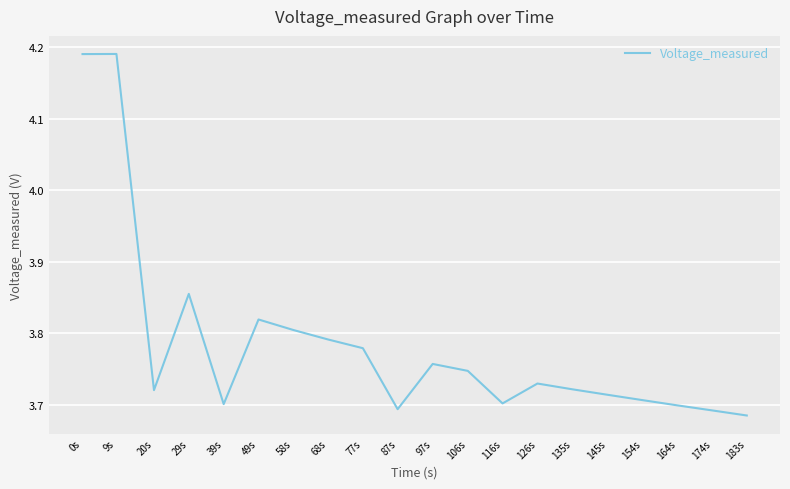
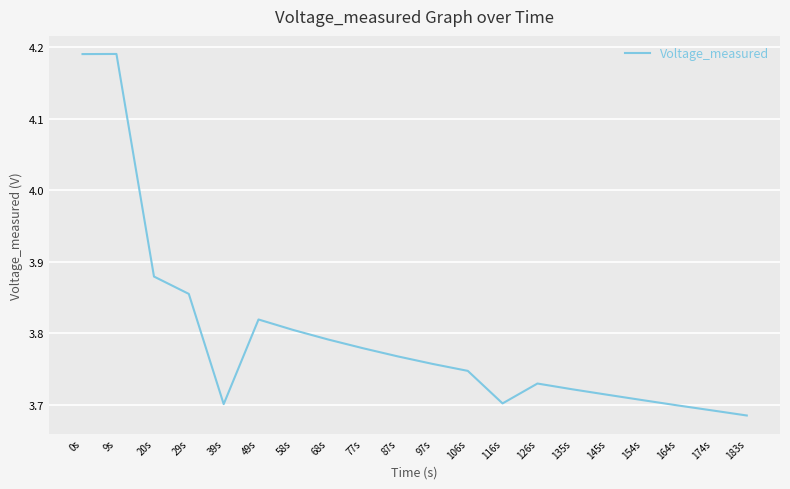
  {
    "0s": 4.19,
    "9s": 4.19,
-   "20s": 3.72,
+   "20s": 3.88,
    "29s": 3.86,
    "39s": 3.70,
    "49s": 3.82,
    "58s": 3.80,
    "68s": 3.79,
    "77s": 3.78,
-   "87s": 3.69,
+   "87s": 3.77,
    "97s": 3.76,
    "106s": 3.75,
    "116s": 3.70,
    "126s": 3.73,
    "135s": 3.72,
    "145s": 3.71,
    "154s": 3.71,
    "164s": 3.70,
    "174s": 3.69,
    "183s": 3.69
  }
